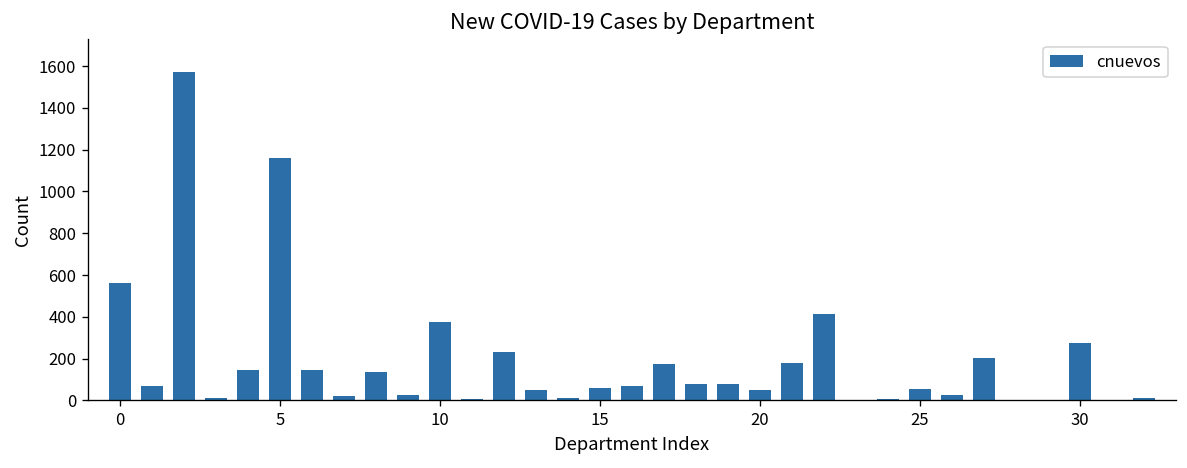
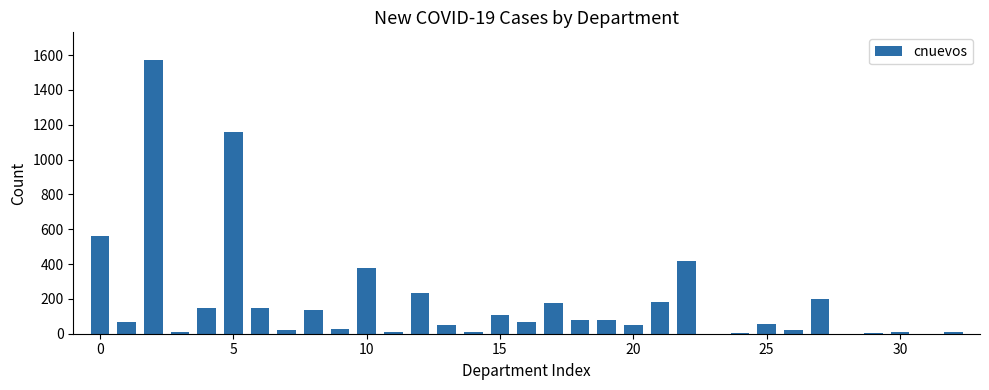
  {
    "0": 560,
    "5": 1160,
    "10": 380,
-   "15": 60,
+   "15": 110,
    "20": 50,
    "25": 50,
-   "30": 280
+   "30": 10
  }
